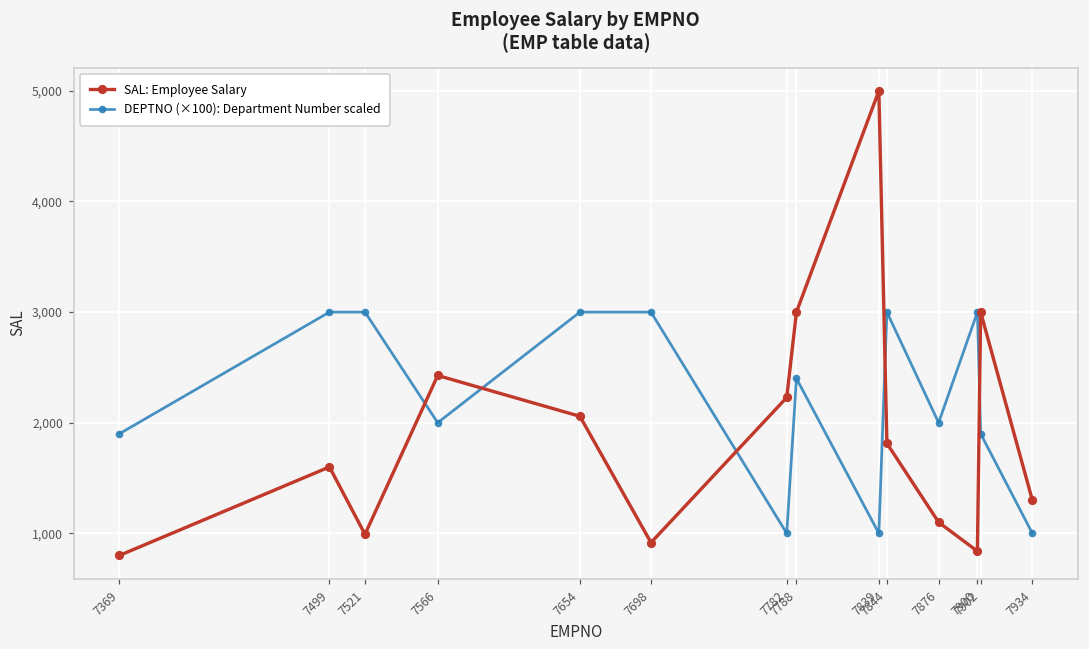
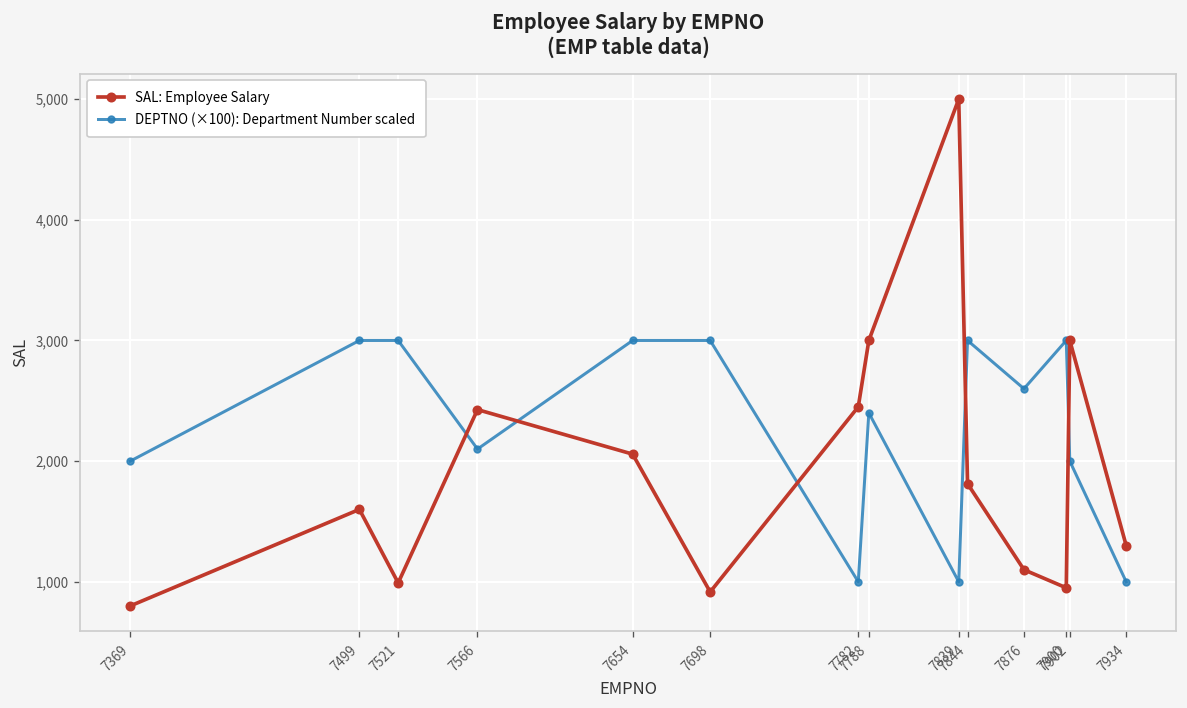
  {
    "SAL: Employee Salary": {
      "7369": "800",
      "7499": "1,600",
      "7521": "990",
      "7566": "2,430",
      "7654": "2,060",
      "7698": "920",
-     "7782": "2,230",
+     "7782": "2,450",
      "7788": "3,000",
      "7839": "5,000",
      "7844": "1,810",
      "7876": "1,100",
-     "7900": "840",
+     "7900": "950",
      "7902": "3,000",
      "7934": "1,300"
    },
    "DEPTNO (×100): Department Number scaled": {
-     "7369": "1,900",
+     "7369": "2,000",
      "7499": "3,000",
      "7521": "3,000",
-     "7566": "2,000",
+     "7566": "2,100",
      "7654": "3,000",
      "7698": "3,000",
      "7782": "1,000",
      "7788": "2,400",
      "7839": "1,000",
      "7844": "3,000",
-     "7876": "2,000",
+     "7876": "2,600",
      "7900": "3,000",
-     "7902": "1,900",
+     "7902": "2,000",
      "7934": "1,000"
    }
  }
